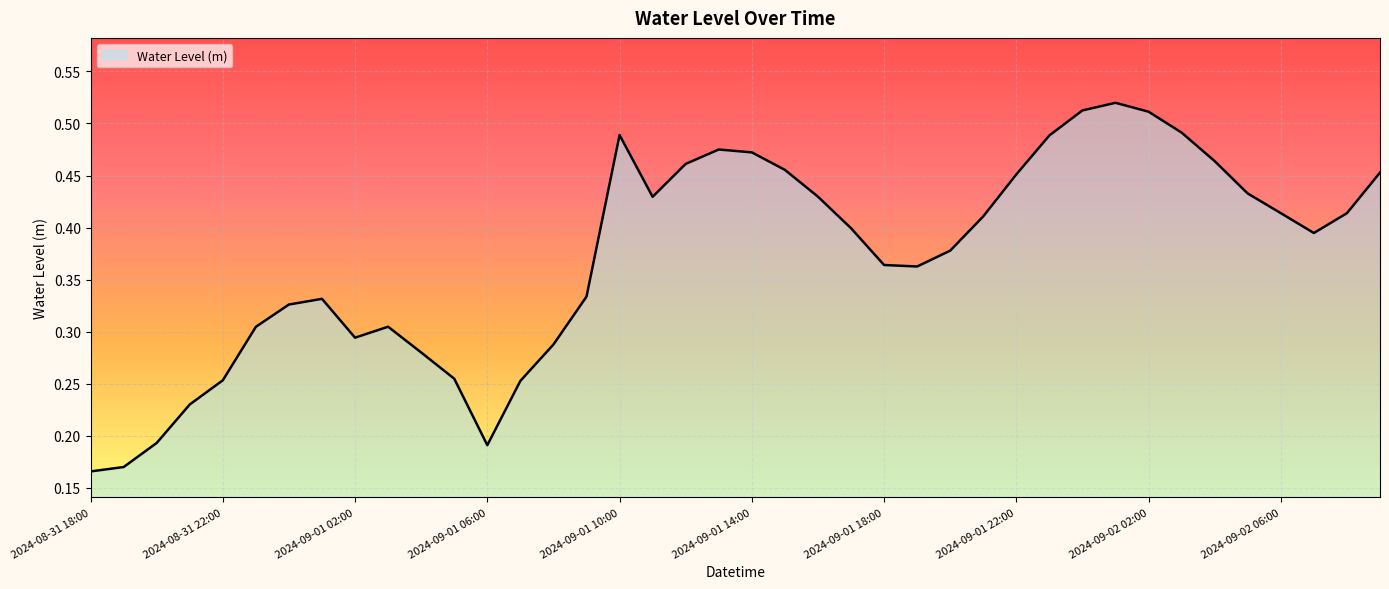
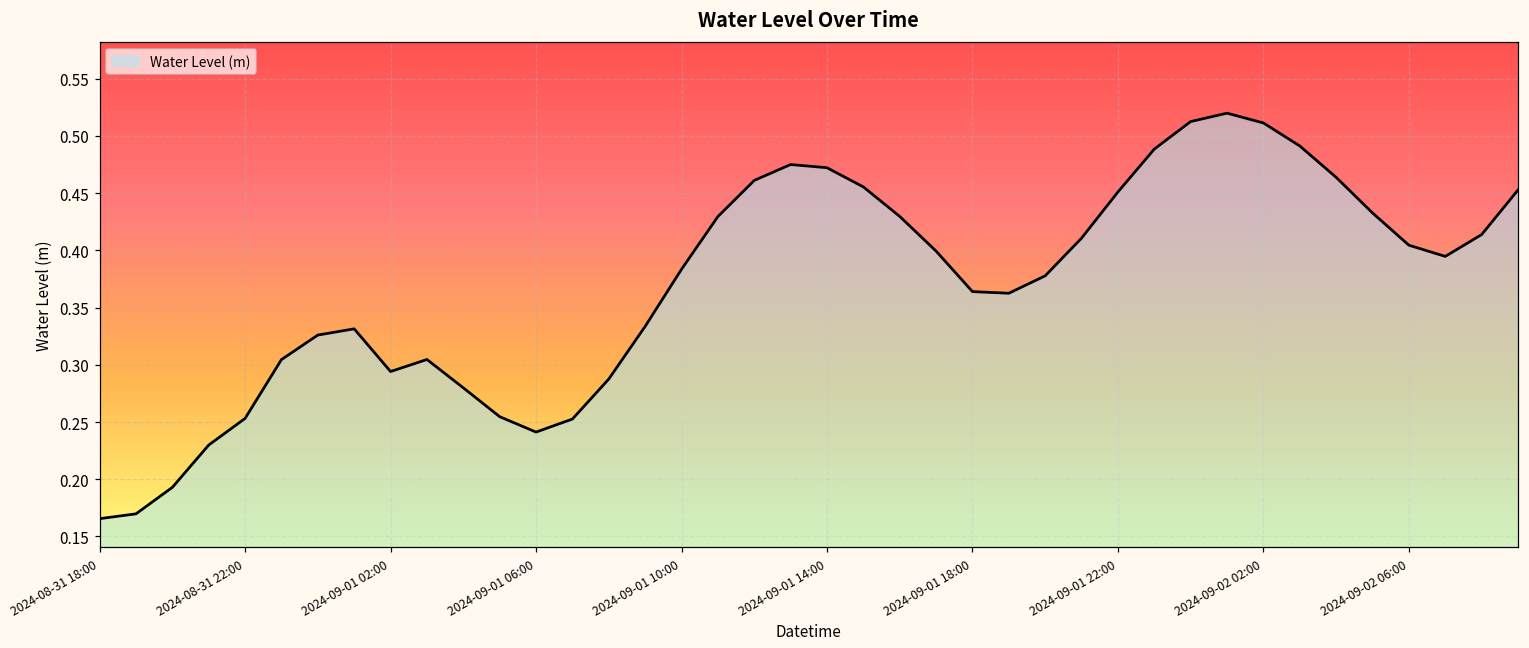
  {
    "2024-08-31 18:00": 0.166,
    "2024-08-31 22:00": 0.253,
    "2024-09-01 02:00": 0.294,
-   "2024-09-01 06:00": 0.191,
-   "2024-09-01 10:00": 0.489,
+   "2024-09-01 06:00": 0.241,
+   "2024-09-01 10:00": 0.383,
    "2024-09-01 14:00": 0.472,
    "2024-09-01 18:00": 0.364,
    "2024-09-01 22:00": 0.451,
    "2024-09-02 02:00": 0.511,
-   "2024-09-02 06:00": 0.414
+   "2024-09-02 06:00": 0.405
  }
